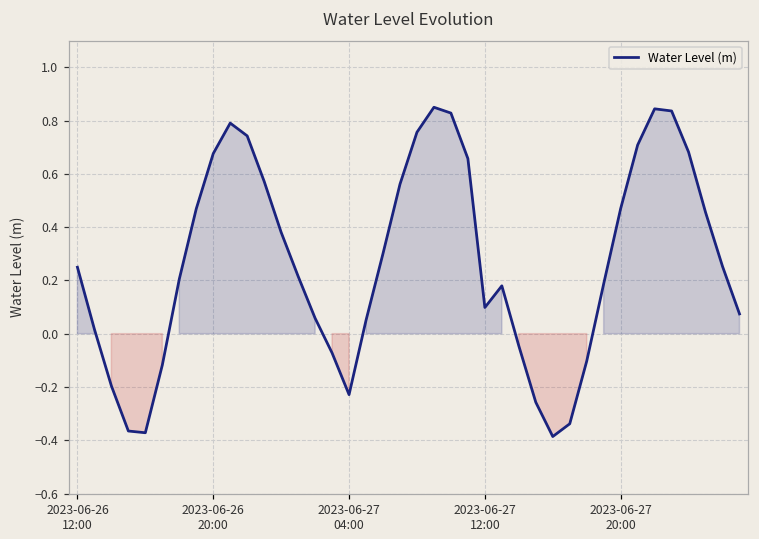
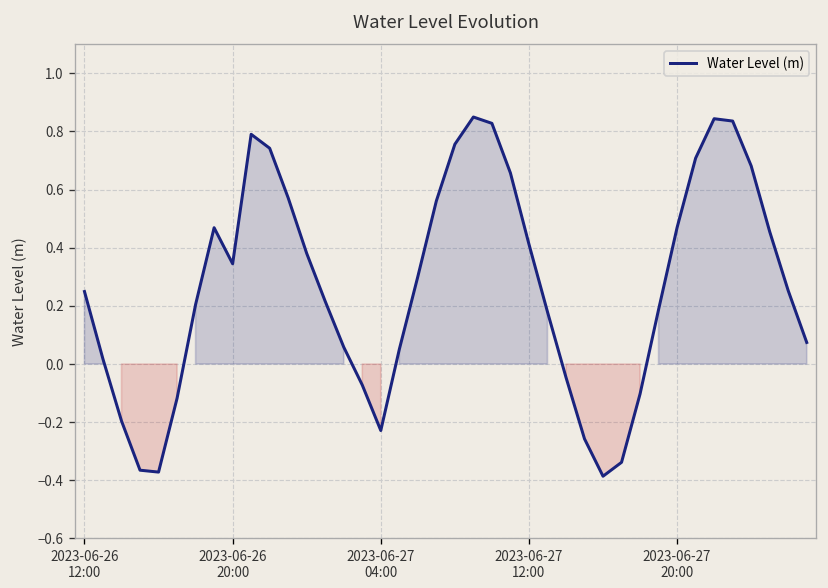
  {
    "2023-06-26 12:00": 0.25,
-   "2023-06-26 20:00": 0.68,
+   "2023-06-26 20:00": 0.34,
    "2023-06-27 04:00": -0.23,
-   "2023-06-27 12:00": 0.10,
+   "2023-06-27 12:00": 0.41,
    "2023-06-27 20:00": 0.47
  }
